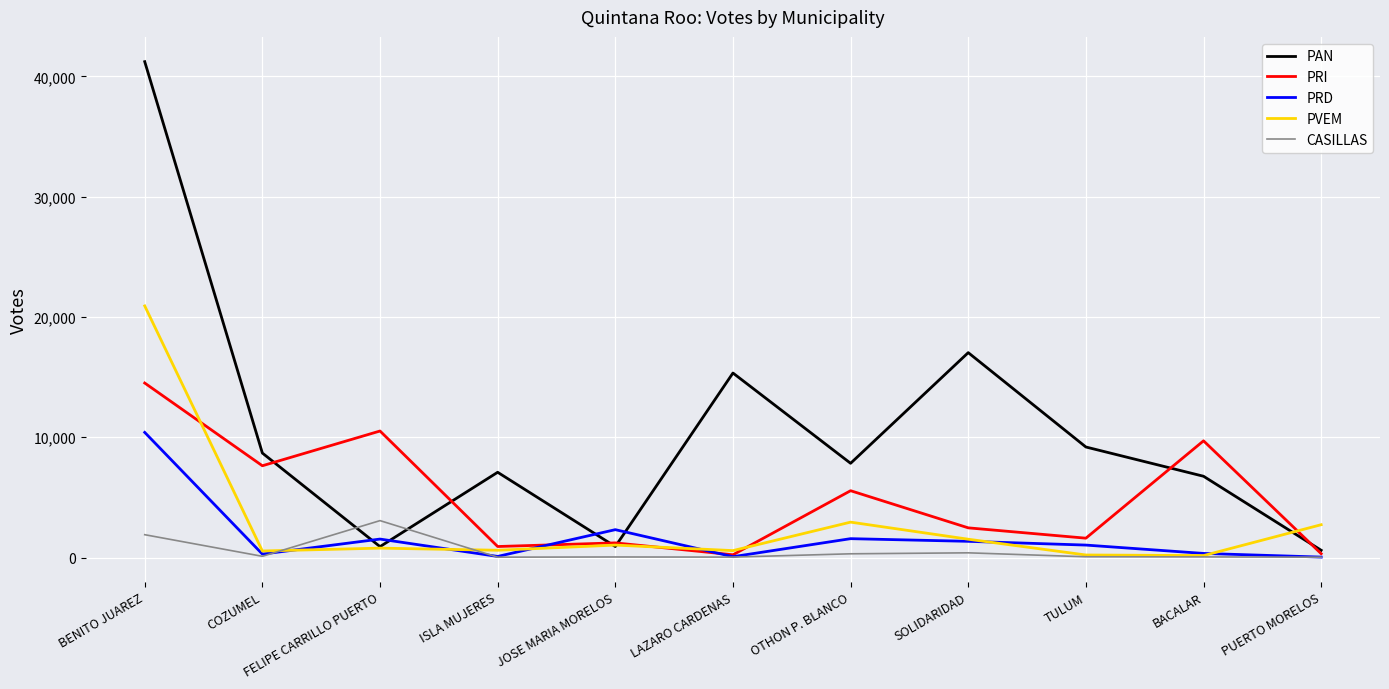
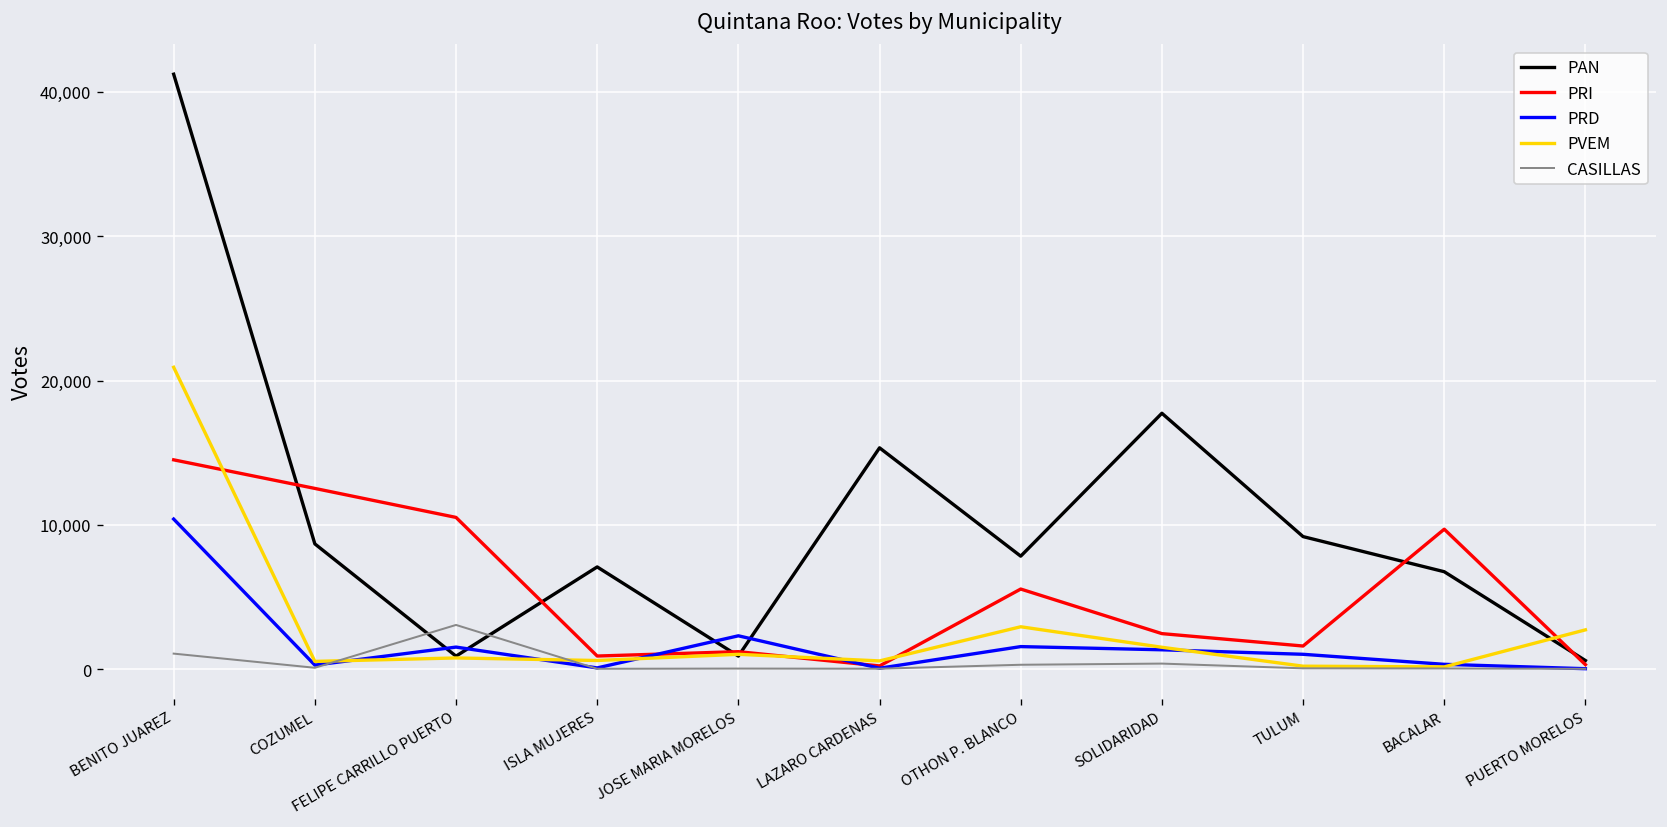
  {
    "PAN": {
      "BENITO JUAREZ": "41,200",
      "COZUMEL": "8,700",
      "ISLA MUJERES": "7,100",
      "LAZARO CARDENAS": "15,300",
      "OTHON P. BLANCO": "7,800",
-     "SOLIDARIDAD": "17,000",
+     "SOLIDARIDAD": "17,700",
      "TULUM": "9,200",
      "BACALAR": "6,800",
      "PUERTO MORELOS": "600"
    },
    "PRI": {
      "BENITO JUAREZ": "14,500",
-     "COZUMEL": "7,600",
+     "COZUMEL": "12,500",
      "FELIPE CARRILLO PUERTO": "10,500",
      "ISLA MUJERES": "900",
      "OTHON P. BLANCO": "5,600",
      "SOLIDARIDAD": "2,500",
      "TULUM": "1,600",
      "BACALAR": "9,700",
      "PUERTO MORELOS": "300"
    },
    "PRD": {
      "BENITO JUAREZ": "10,400",
      "FELIPE CARRILLO PUERTO": "1,500",
      "JOSE MARIA MORELOS": "2,300",
      "OTHON P. BLANCO": "1,600",
      "TULUM": "1,000"
    },
    "PVEM": {
      "BENITO JUAREZ": "20,900",
      "COZUMEL": "500",
      "ISLA MUJERES": "600",
      "LAZARO CARDENAS": "600",
      "OTHON P. BLANCO": "2,900",
      "PUERTO MORELOS": "2,700"
    },
    "CASILLAS": {
-     "BENITO JUAREZ": "1,900",
+     "BENITO JUAREZ": "1,100",
      "FELIPE CARRILLO PUERTO": "3,100",
      "JOSE MARIA MORELOS": "100",
      "OTHON P. BLANCO": "300",
      "SOLIDARIDAD": "400"
    }
  }
